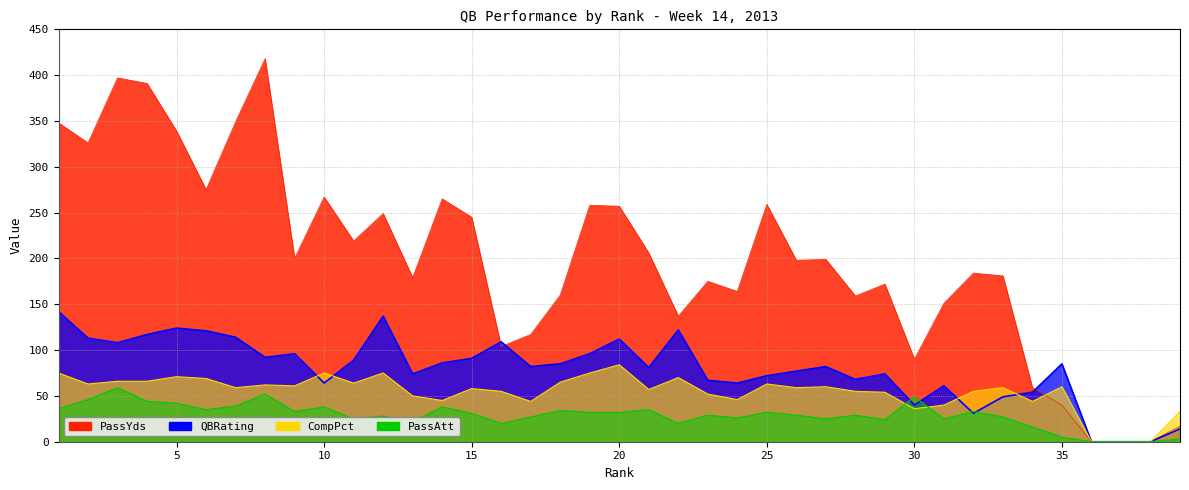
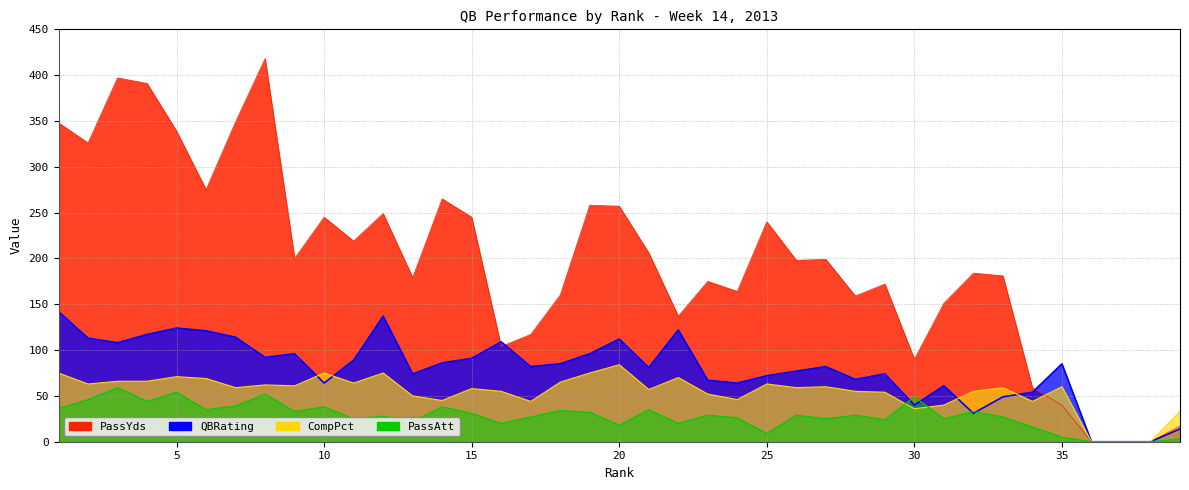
  {
    "PassYds": {
      "5": 340,
-     "10": 270,
+     "10": 250,
      "15": 250,
      "20": 260,
-     "25": 260,
+     "25": 240,
      "30": 90,
      "35": 40
    },
    "QBRating": {
      "5": 120,
      "10": 60,
      "15": 90,
      "20": 110,
      "25": 70,
      "30": 40,
      "35": 90
    },
    "CompPct": {
      "5": 70,
      "10": 80,
      "15": 60,
      "20": 80,
      "25": 60,
      "30": 40,
      "35": 60
    },
    "PassAtt": {
-     "5": 40,
+     "5": 50,
      "10": 40,
      "15": 30,
-     "20": 30,
-     "25": 30,
+     "20": 20,
+     "25": 10,
      "30": 50,
      "35": 10
    }
  }
